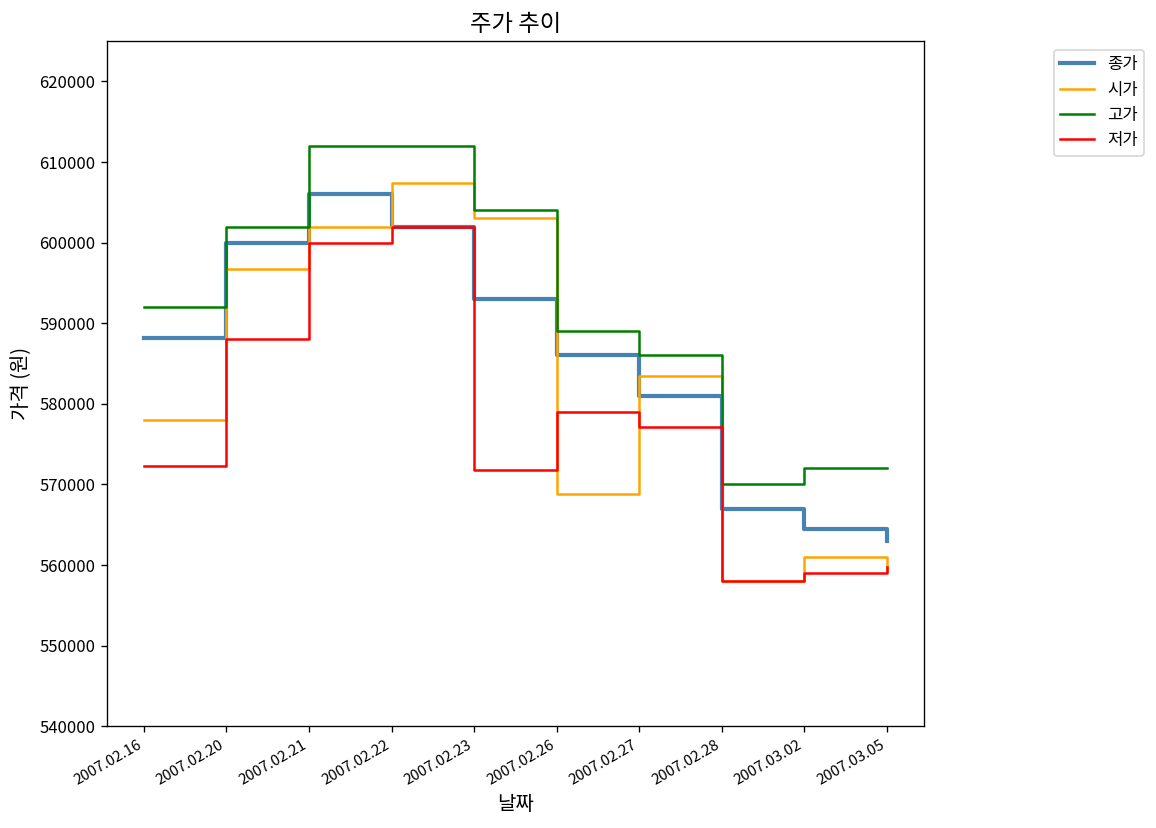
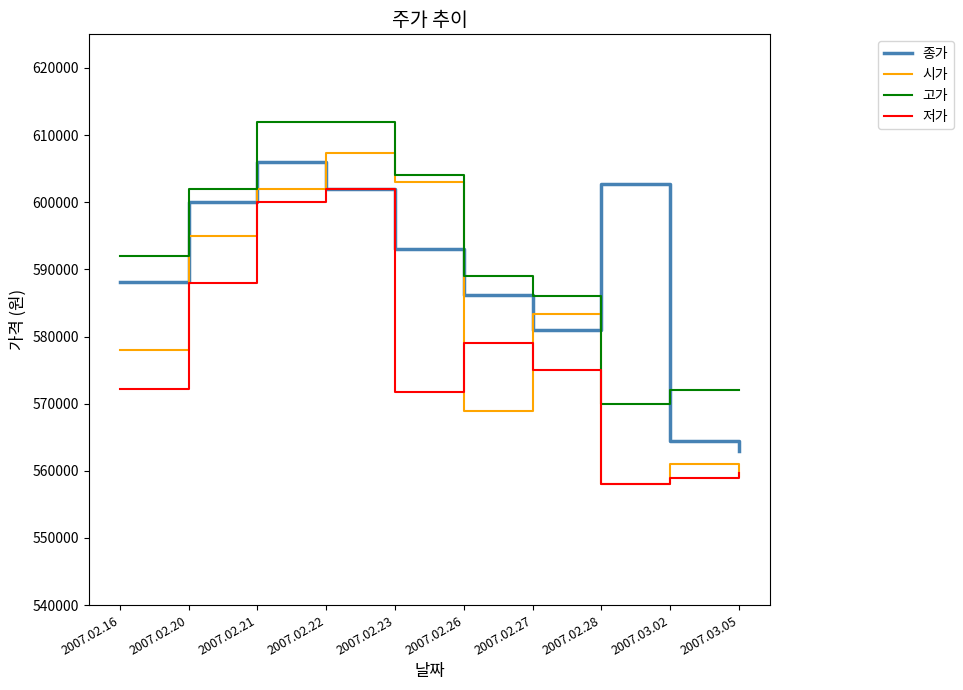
  {
    "종가": {
      "2007.02.16": 588000,
      "2007.02.20": 600000,
      "2007.02.21": 606000,
      "2007.02.23": 593000,
      "2007.02.26": 586000,
      "2007.02.27": 581000,
-     "2007.02.28": 567000,
+     "2007.02.28": 603000,
      "2007.03.02": 564000,
      "2007.03.05": 563000
    },
    "시가": {
      "2007.02.16": 578000,
-     "2007.02.20": 597000,
+     "2007.02.20": 595000,
      "2007.02.21": 602000,
      "2007.02.22": 607000,
      "2007.02.23": 603000,
      "2007.02.26": 569000,
      "2007.02.27": 583000,
      "2007.03.02": 561000,
      "2007.03.05": 559000
    },
    "고가": {
      "2007.02.16": 592000,
      "2007.02.20": 602000,
      "2007.02.21": 612000,
      "2007.02.22": 612000,
      "2007.02.23": 604000,
      "2007.02.26": 589000,
      "2007.02.27": 586000,
      "2007.02.28": 570000,
      "2007.03.02": 572000,
      "2007.03.05": 572000
    },
    "저가": {
      "2007.02.16": 572000,
      "2007.02.20": 588000,
      "2007.02.21": 600000,
      "2007.02.23": 572000,
      "2007.02.26": 579000,
-     "2007.02.27": 577000,
+     "2007.02.27": 575000,
      "2007.03.02": 559000,
      "2007.03.05": 560000
    }
  }
